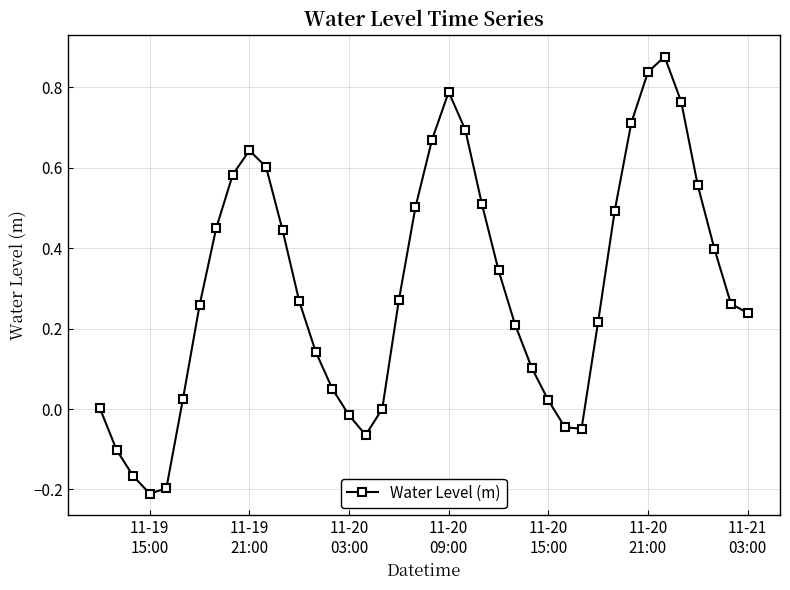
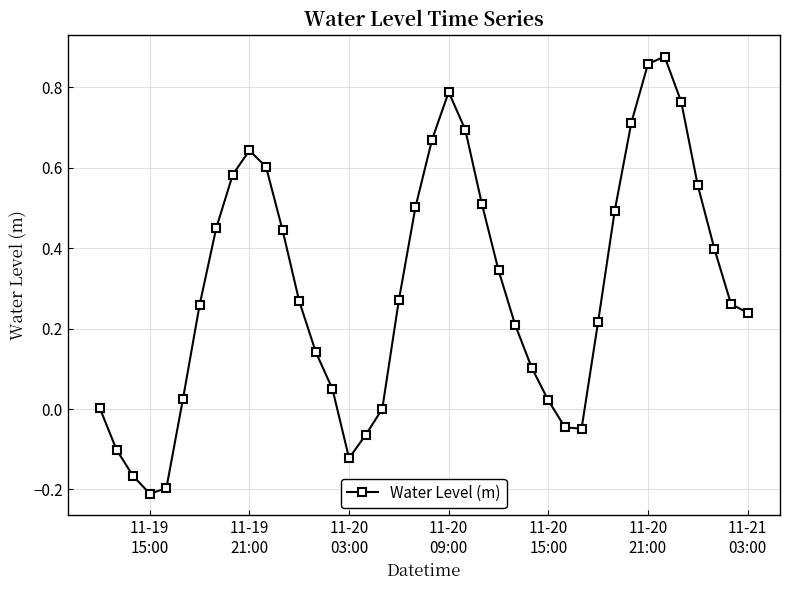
  {
    "11-19 15:00": -0.21,
    "11-19 21:00": 0.64,
-   "11-20 03:00": -0.02,
+   "11-20 03:00": -0.12,
    "11-20 09:00": 0.79,
    "11-20 15:00": 0.02,
-   "11-20 21:00": 0.84,
+   "11-20 21:00": 0.86,
    "11-21 03:00": 0.24
  }
